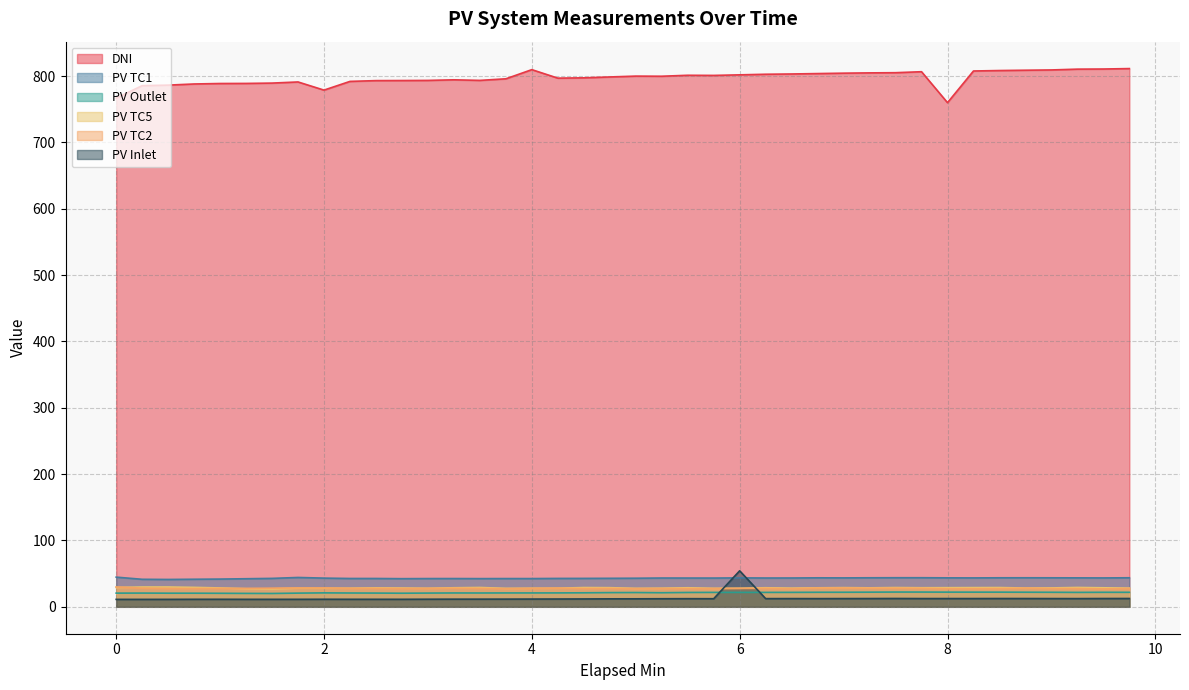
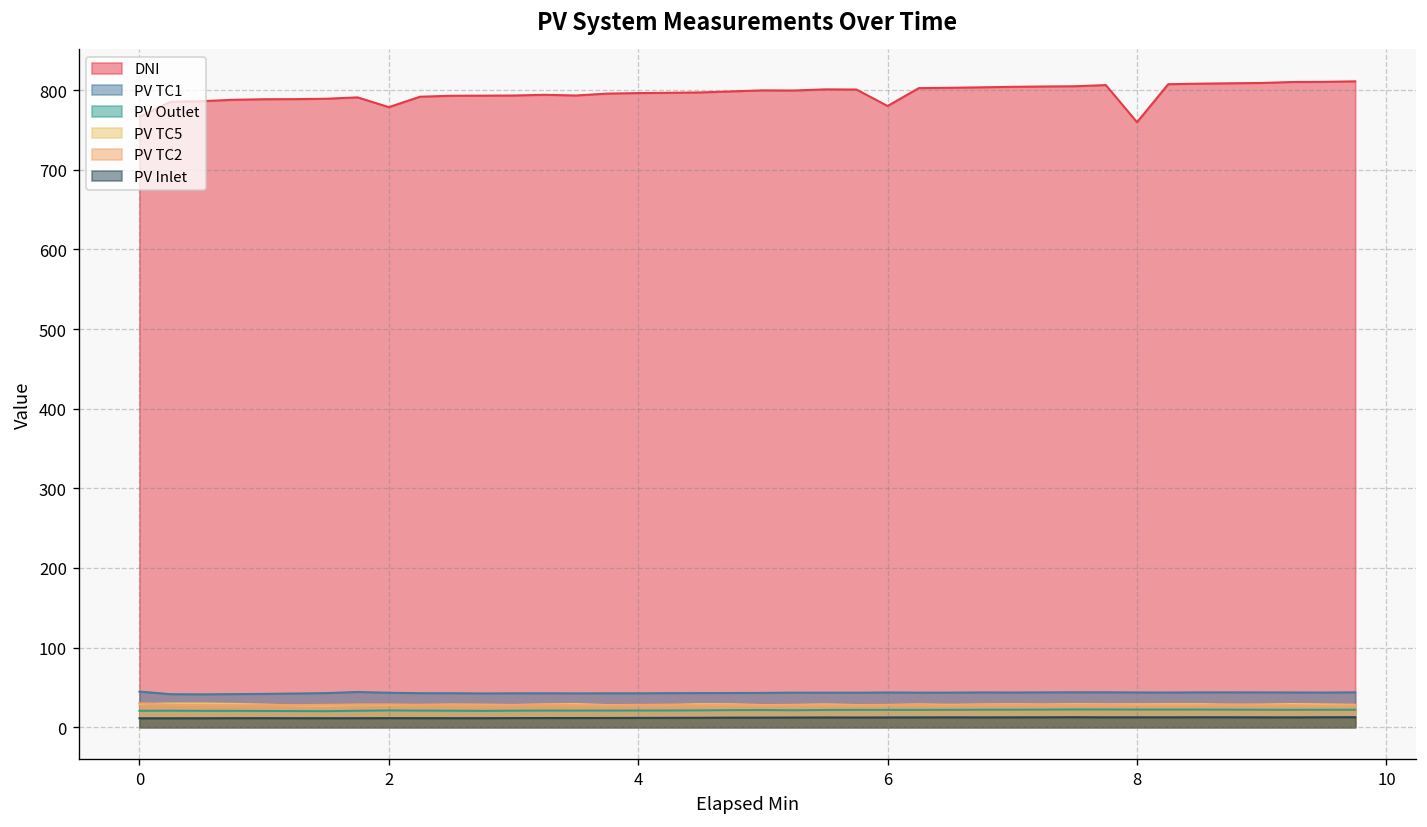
  {
    "DNI": {
      "2": 780,
-     "4": 810,
-     "6": 800,
+     "4": 800,
+     "6": 780,
      "8": 760
    },
    "PV Inlet": {
      "0": 10,
      "2": 10,
      "4": 10,
-     "6": 50,
+     "6": 10,
      "8": 10
    }
  }
